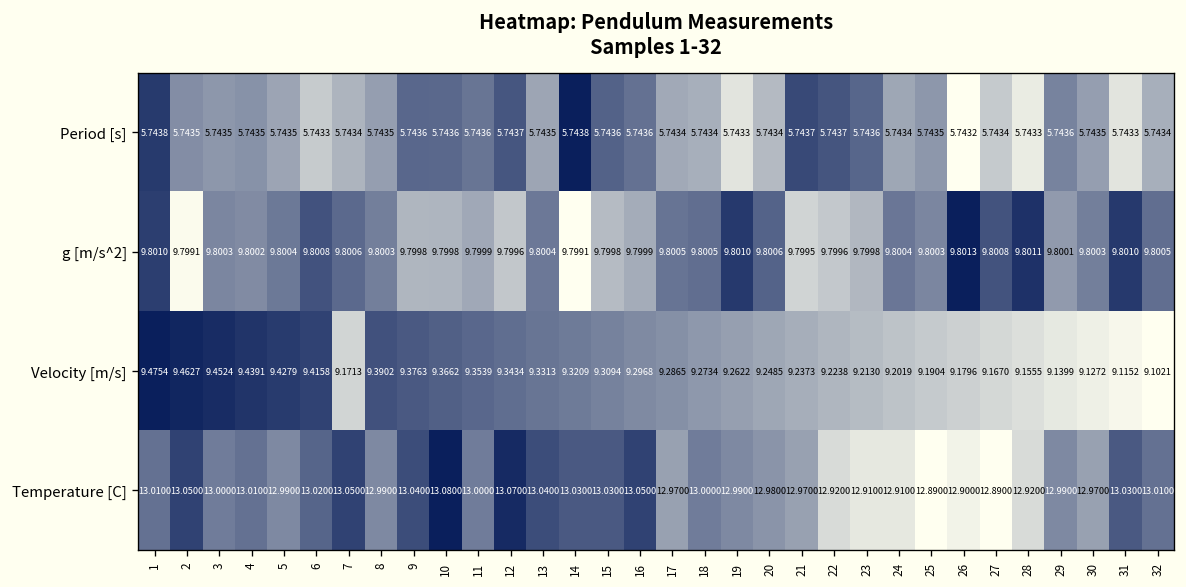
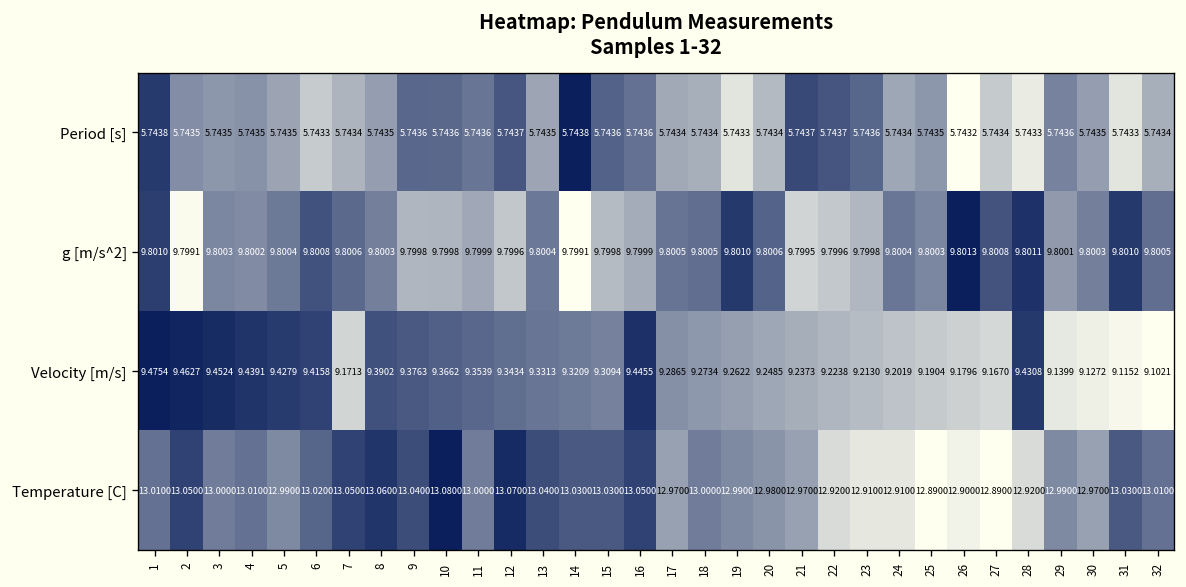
  {
    "Period [s]": {
      "1": 5.7438,
      "2": 5.7435,
      "3": 5.7435,
      "4": 5.7435,
      "5": 5.7435,
      "6": 5.7433,
      "7": 5.7434,
      "8": 5.7435,
      "9": 5.7436,
      "10": 5.7436,
      "11": 5.7436,
      "12": 5.7437,
      "13": 5.7435,
      "14": 5.7438,
      "15": 5.7436,
      "16": 5.7436,
      "17": 5.7434,
      "18": 5.7434,
      "19": 5.7433,
      "20": 5.7434,
      "21": 5.7437,
      "22": 5.7437,
      "23": 5.7436,
      "24": 5.7434,
      "25": 5.7435,
      "26": 5.7432,
      "27": 5.7434,
      "28": 5.7433,
      "29": 5.7436,
      "30": 5.7435,
      "31": 5.7433,
      "32": 5.7434
    },
    "g [m/s^2]": {
      "1": 9.8010,
      "2": 9.7991,
      "3": 9.8003,
      "4": 9.8002,
      "5": 9.8004,
      "6": 9.8008,
      "7": 9.8006,
      "8": 9.8003,
      "9": 9.7998,
      "10": 9.7998,
      "11": 9.7999,
      "12": 9.7996,
      "13": 9.8004,
      "14": 9.7991,
      "15": 9.7998,
      "16": 9.7999,
      "17": 9.8005,
      "18": 9.8005,
      "19": 9.8010,
      "20": 9.8006,
      "21": 9.7995,
      "22": 9.7996,
      "23": 9.7998,
      "24": 9.8004,
      "25": 9.8003,
      "26": 9.8013,
      "27": 9.8008,
      "28": 9.8011,
      "29": 9.8001,
      "30": 9.8003,
      "31": 9.8010,
      "32": 9.8005
    },
    "Velocity [m/s]": {
      "1": 9.4754,
      "2": 9.4627,
      "3": 9.4524,
      "4": 9.4391,
      "5": 9.4279,
      "6": 9.4158,
      "7": 9.1713,
      "8": 9.3902,
      "9": 9.3763,
      "10": 9.3662,
      "11": 9.3539,
      "12": 9.3434,
      "13": 9.3313,
      "14": 9.3209,
      "15": 9.3094,
-     "16": 9.2968,
+     "16": 9.4455,
      "17": 9.2865,
      "18": 9.2734,
      "19": 9.2622,
      "20": 9.2485,
      "21": 9.2373,
      "22": 9.2238,
      "23": 9.2130,
      "24": 9.2019,
      "25": 9.1904,
      "26": 9.1796,
      "27": 9.1670,
-     "28": 9.1555,
+     "28": 9.4308,
      "29": 9.1399,
      "30": 9.1272,
      "31": 9.1152,
      "32": 9.1021
    },
    "Temperature [C]": {
      "1": 13.0100,
      "2": 13.0500,
      "3": 13.0000,
      "4": 13.0100,
      "5": 12.9900,
      "6": 13.0200,
      "7": 13.0500,
-     "8": 12.9900,
+     "8": 13.0600,
      "9": 13.0400,
      "10": 13.0800,
      "11": 13.0000,
      "12": 13.0700,
      "13": 13.0400,
      "14": 13.0300,
      "15": 13.0300,
      "16": 13.0500,
      "17": 12.9700,
      "18": 13.0000,
      "19": 12.9900,
      "20": 12.9800,
      "21": 12.9700,
      "22": 12.9200,
      "23": 12.9100,
      "24": 12.9100,
      "25": 12.8900,
      "26": 12.9000,
      "27": 12.8900,
      "28": 12.9200,
      "29": 12.9900,
      "30": 12.9700,
      "31": 13.0300,
      "32": 13.0100
    }
  }
